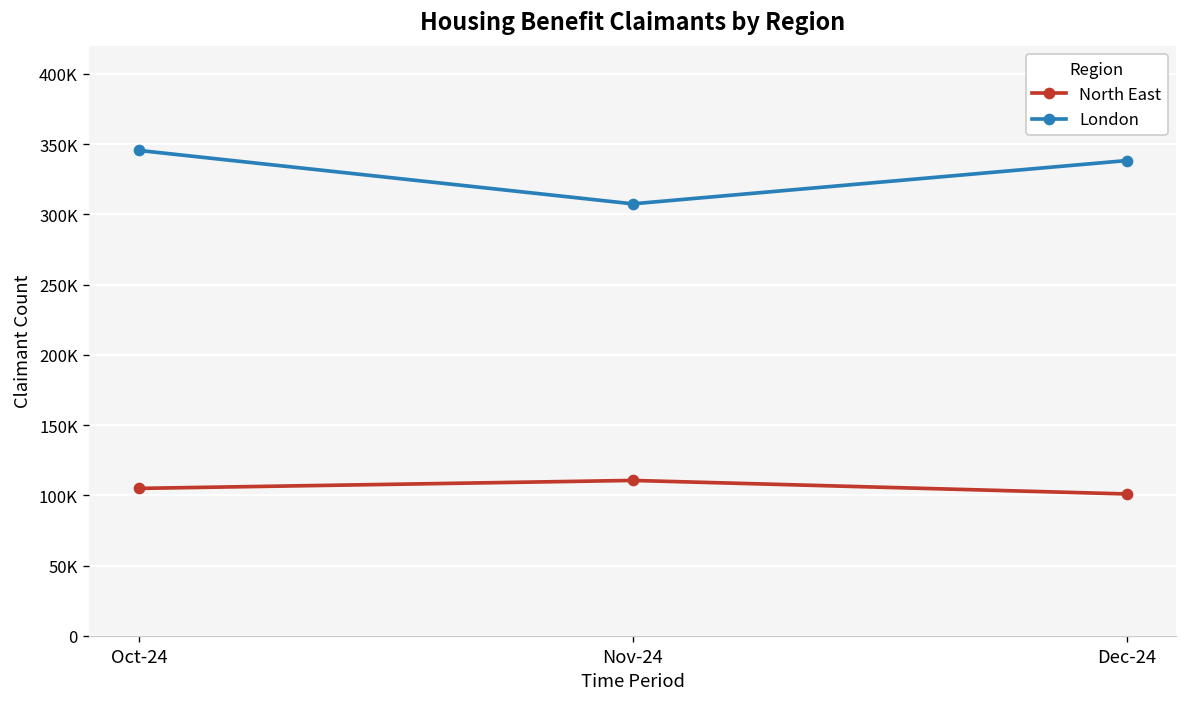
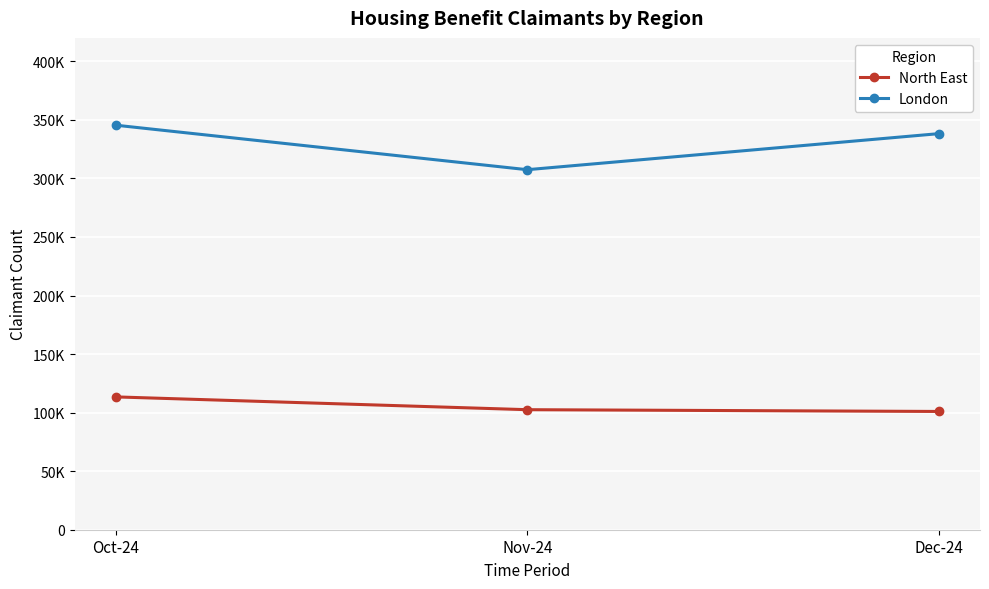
  {
    "North East": {
-     "Oct-24": 105000,
-     "Nov-24": 111000,
+     "Oct-24": 113000,
+     "Nov-24": 103000,
      "Dec-24": 101000
    },
    "London": {
      "Oct-24": 345000,
      "Nov-24": 307000,
      "Dec-24": 338000
    }
  }
